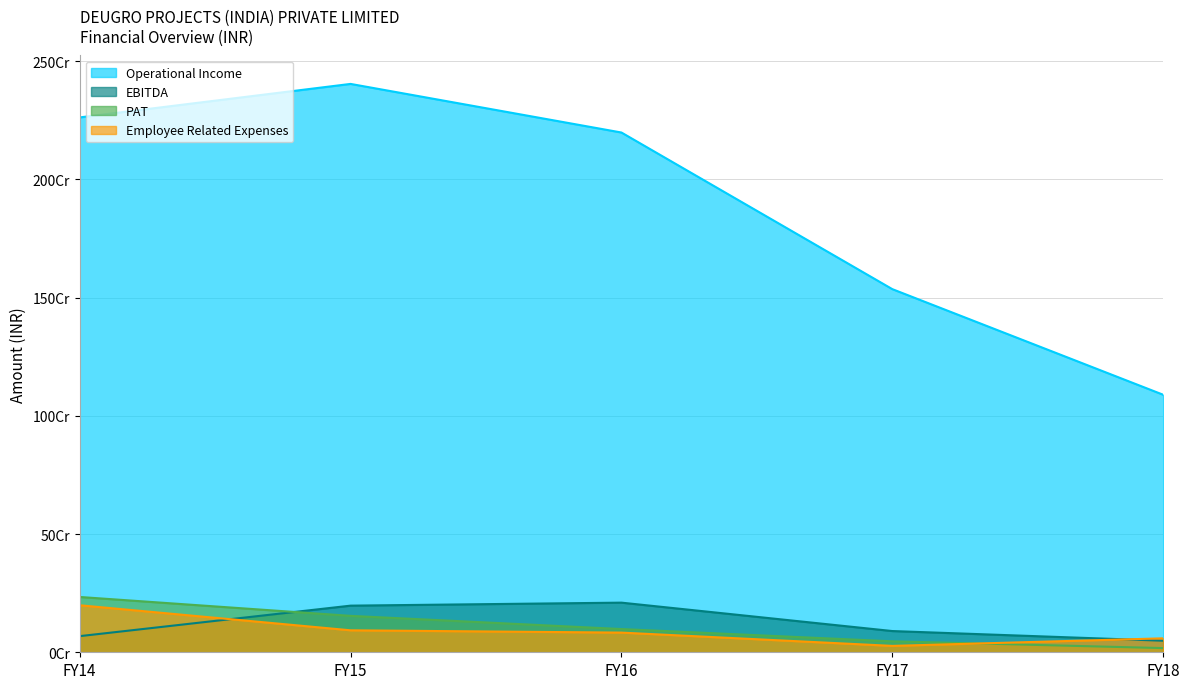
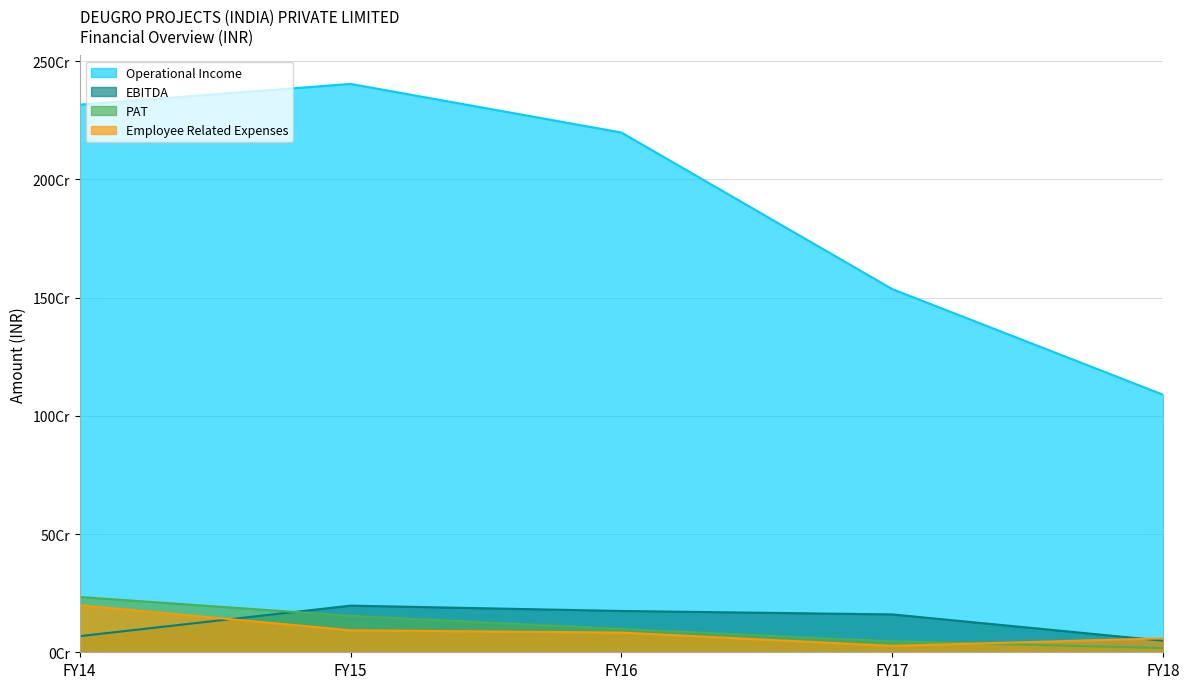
  {
    "Operational Income": {
-     "FY14": "226Cr",
+     "FY14": "232Cr",
      "FY15": "240Cr",
      "FY16": "220Cr",
      "FY17": "154Cr",
      "FY18": "109Cr"
    },
    "EBITDA": {
      "FY14": "7Cr",
      "FY15": "20Cr",
-     "FY16": "21Cr",
-     "FY17": "9Cr"
+     "FY16": "17Cr",
+     "FY17": "16Cr"
    },
    "PAT": {
      "FY14": "23Cr",
      "FY15": "15Cr",
      "FY16": "10Cr",
      "FY17": "5Cr",
      "FY18": "2Cr"
    },
    "Employee Related Expenses": {
      "FY14": "20Cr",
      "FY15": "9Cr",
      "FY16": "8Cr",
      "FY17": "3Cr"
    }
  }
